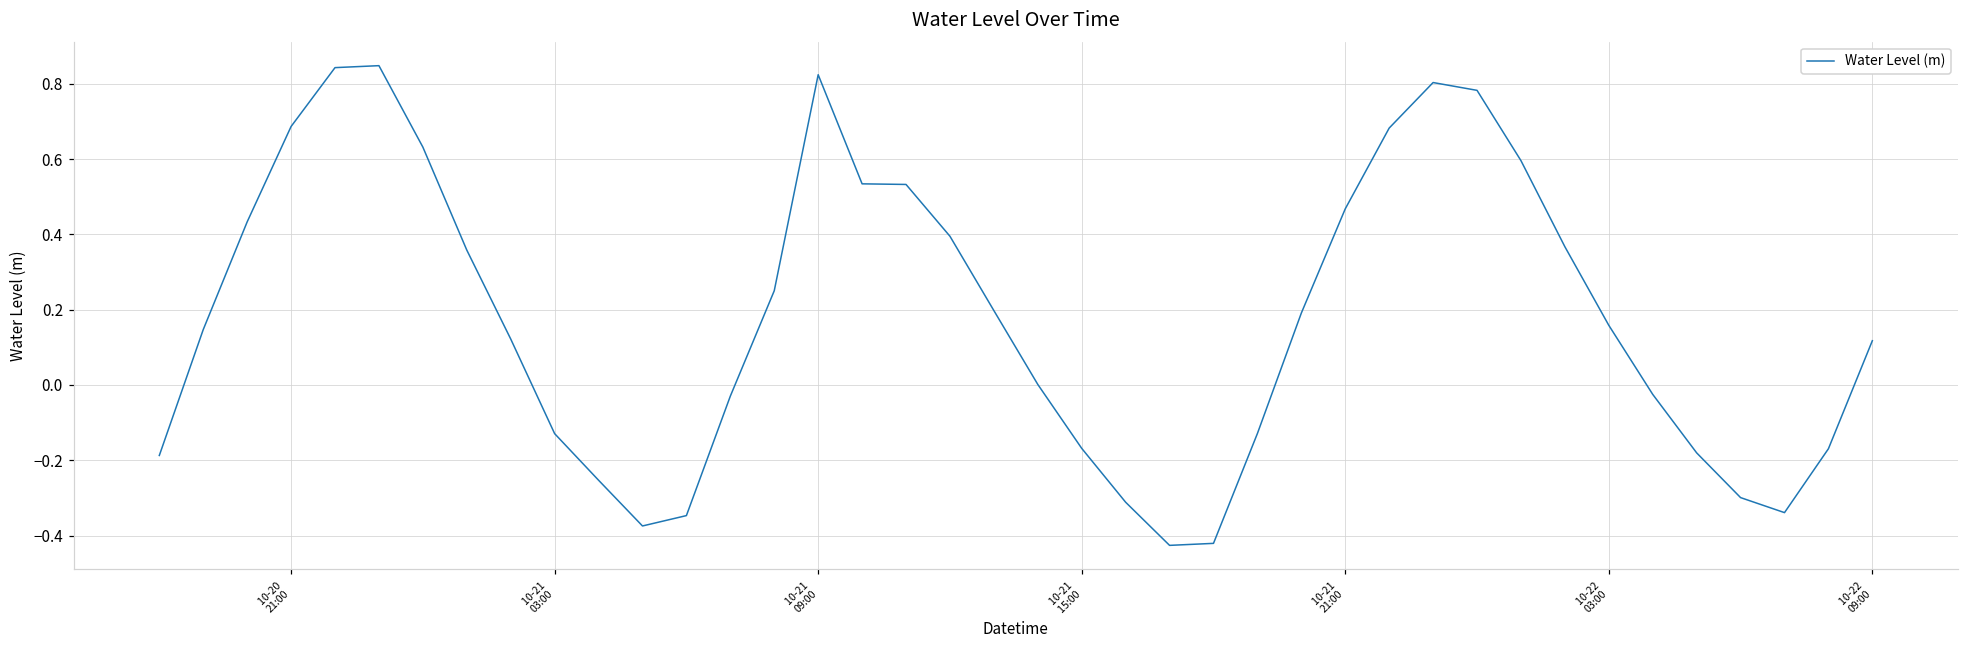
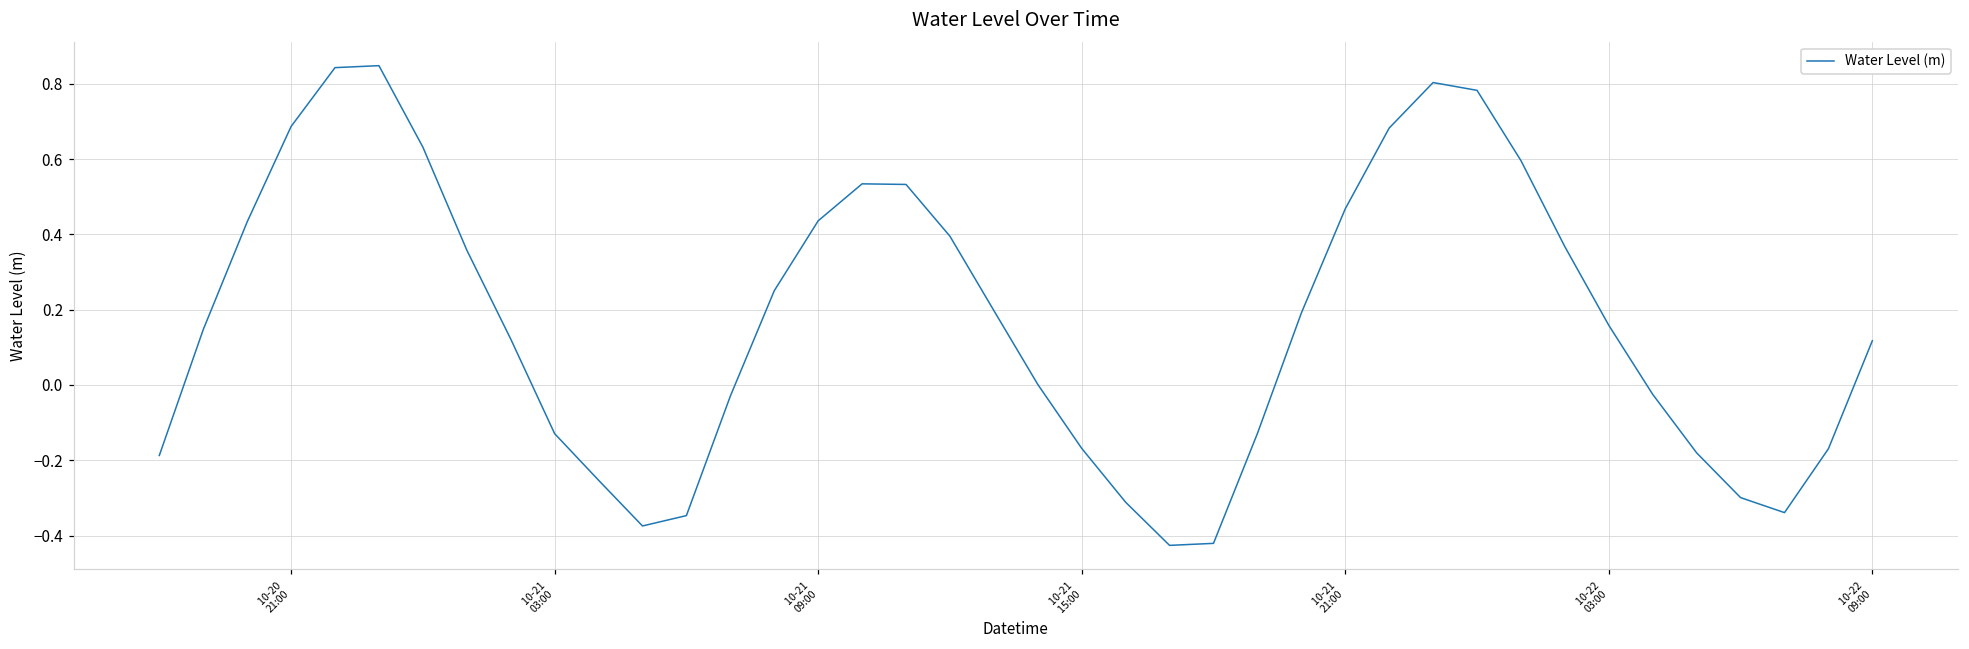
  {
    "10-20 21:00": 0.69,
    "10-21 03:00": -0.13,
-   "10-21 09:00": 0.82,
+   "10-21 09:00": 0.44,
    "10-21 15:00": -0.17,
    "10-21 21:00": 0.47,
    "10-22 03:00": 0.16,
    "10-22 09:00": 0.12
  }
